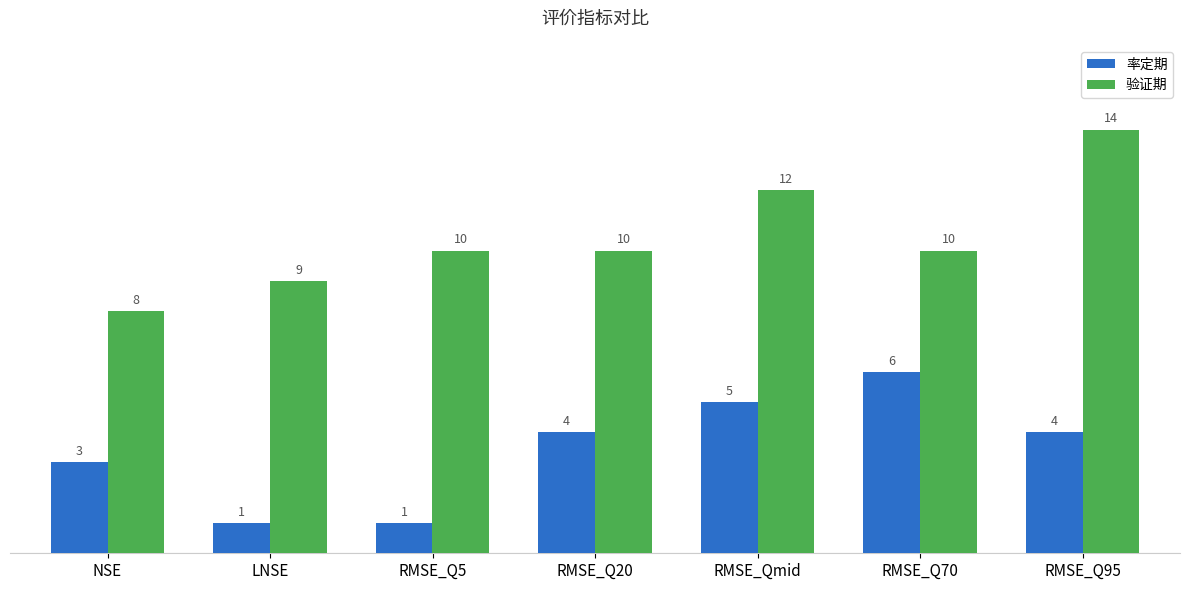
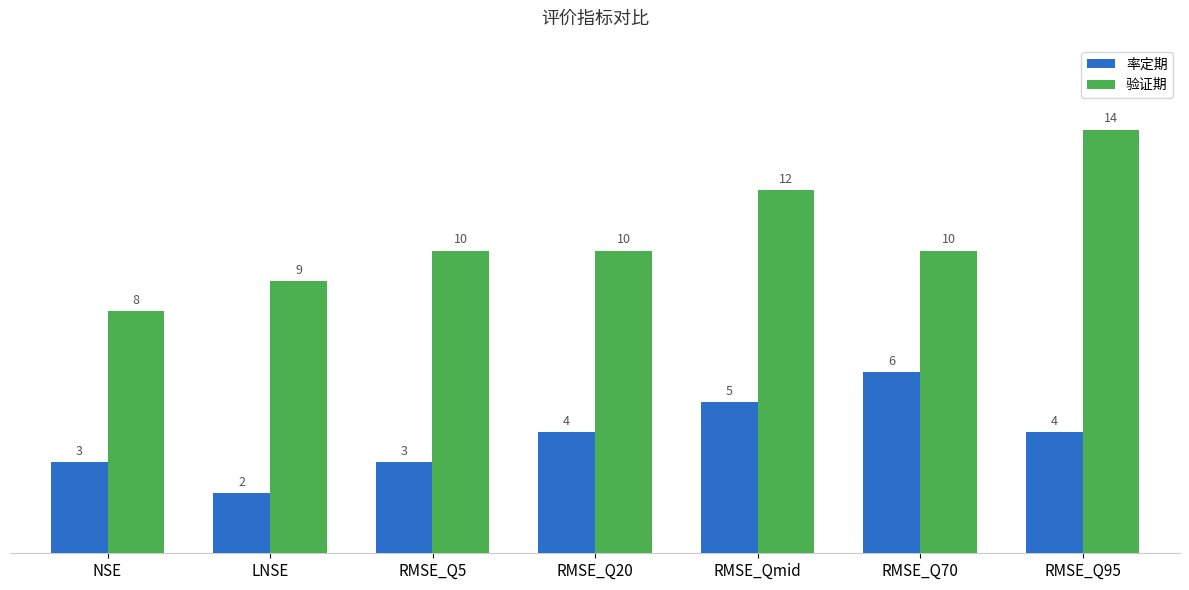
  {
    "率定期": {
      "NSE": 3,
-     "LNSE": 1,
-     "RMSE_Q5": 1,
+     "LNSE": 2,
+     "RMSE_Q5": 3,
      "RMSE_Q20": 4,
      "RMSE_Qmid": 5,
      "RMSE_Q70": 6,
      "RMSE_Q95": 4
    },
    "验证期": {
      "NSE": 8,
      "LNSE": 9,
      "RMSE_Q5": 10,
      "RMSE_Q20": 10,
      "RMSE_Qmid": 12,
      "RMSE_Q70": 10,
      "RMSE_Q95": 14
    }
  }
